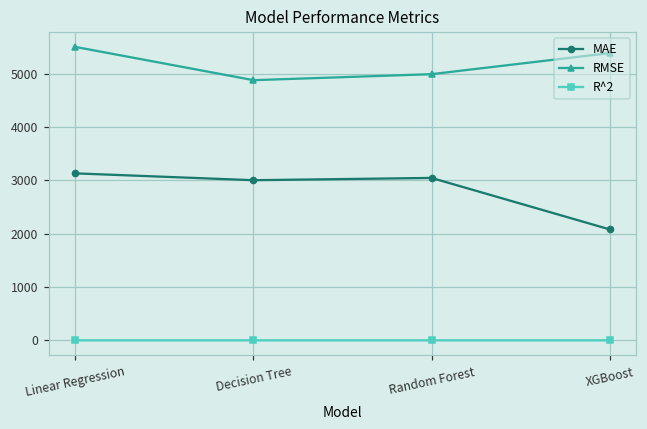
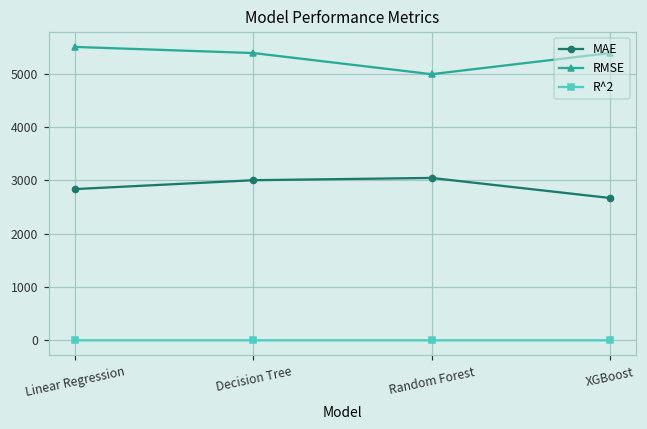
  {
    "MAE": {
-     "Linear Regression": 3100,
+     "Linear Regression": 2800,
      "Decision Tree": 3000,
      "Random Forest": 3000,
-     "XGBoost": 2100
+     "XGBoost": 2700
    },
    "RMSE": {
      "Linear Regression": 5500,
-     "Decision Tree": 4900,
+     "Decision Tree": 5400,
      "Random Forest": 5000
    },
    "R^2": {
      "Linear Regression": 0,
      "Decision Tree": 0,
      "Random Forest": 0,
      "XGBoost": 0
    }
  }
